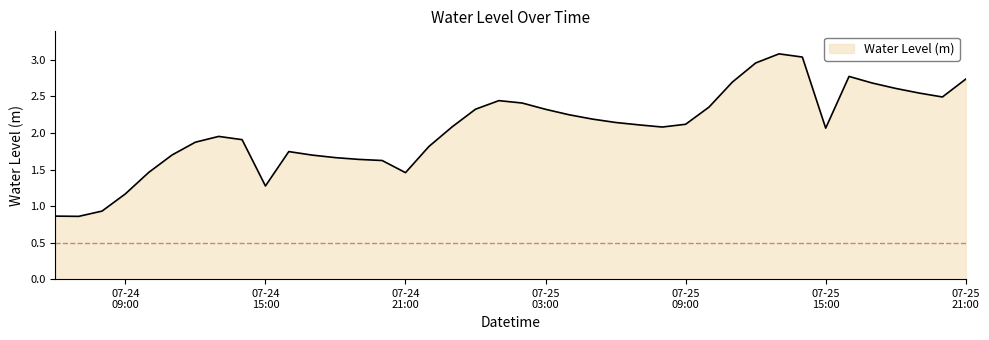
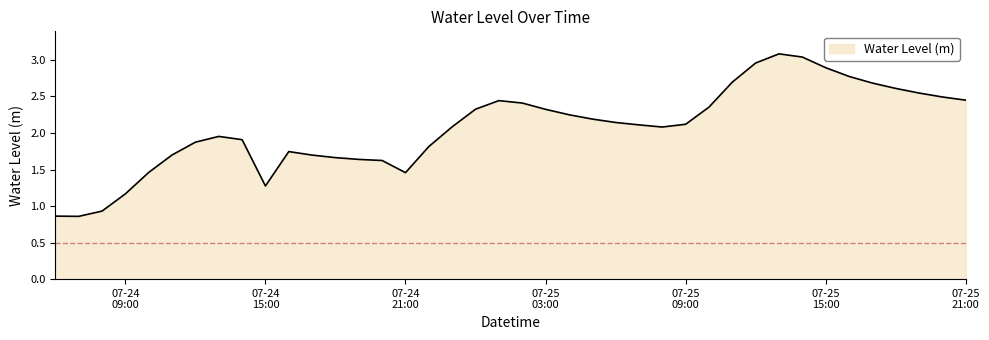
  {
    "07-24 09:00": 1.2,
    "07-24 15:00": 1.3,
    "07-24 21:00": 1.5,
    "07-25 03:00": 2.3,
    "07-25 09:00": 2.1,
-   "07-25 15:00": 2.1,
-   "07-25 21:00": 2.7
+   "07-25 15:00": 2.9,
+   "07-25 21:00": 2.4
  }
